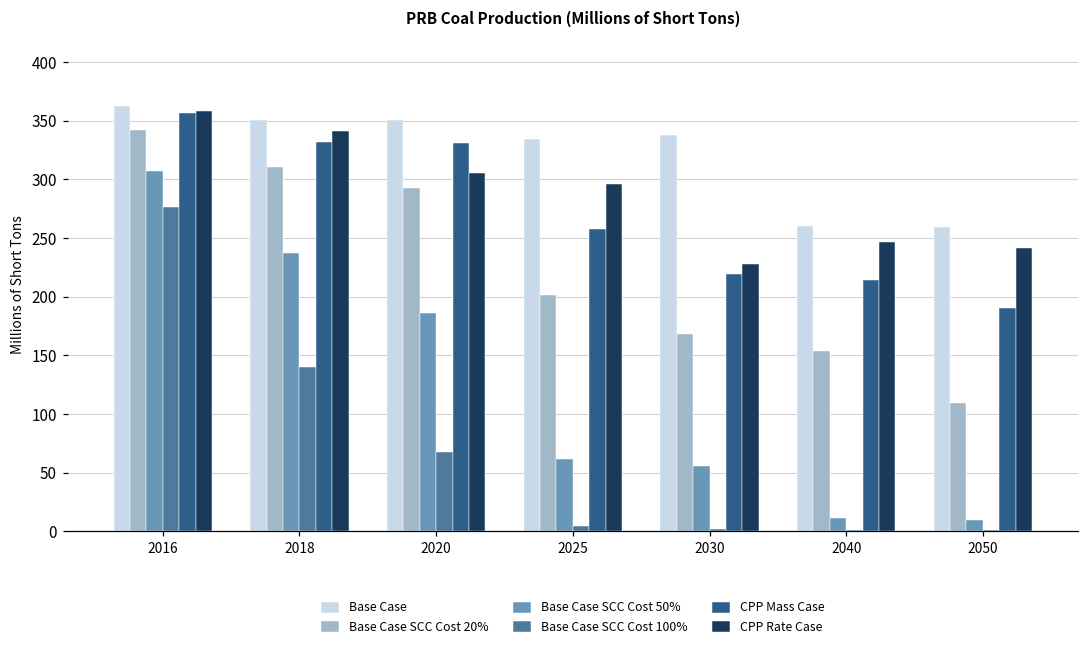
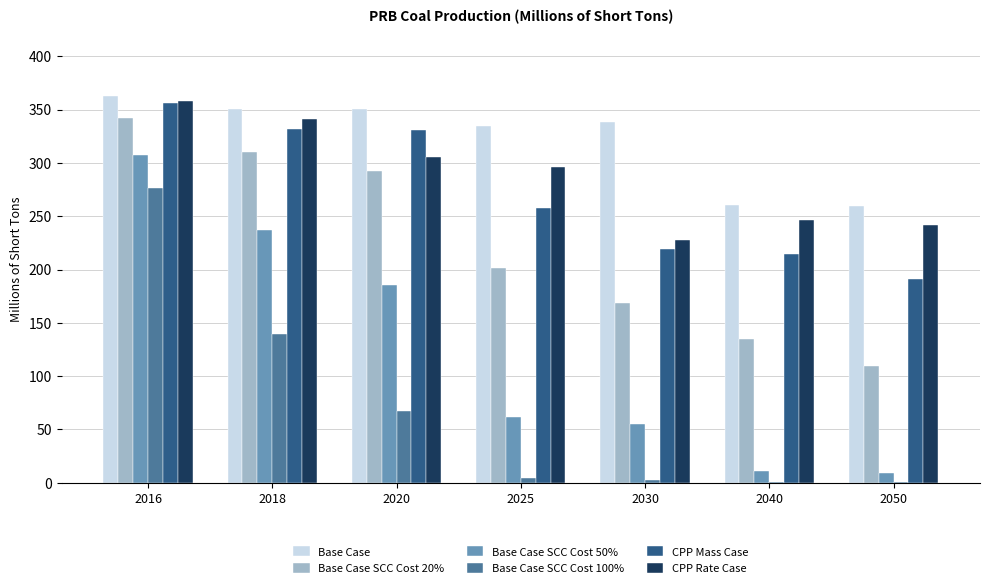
  {
    "Base Case": {
      "2016": 363,
      "2018": 351,
      "2020": 350,
      "2025": 335,
      "2030": 338,
      "2040": 260,
      "2050": 259
    },
    "Base Case SCC Cost 20%": {
      "2016": 343,
      "2018": 311,
      "2020": 292,
      "2025": 201,
      "2030": 168,
-     "2040": 154,
+     "2040": 135,
      "2050": 109
    },
    "CPP Rate Case": {
      "2016": 358,
      "2018": 341,
      "2020": 306,
      "2025": 296,
      "2030": 228,
      "2040": 247,
      "2050": 241
    }
  }
